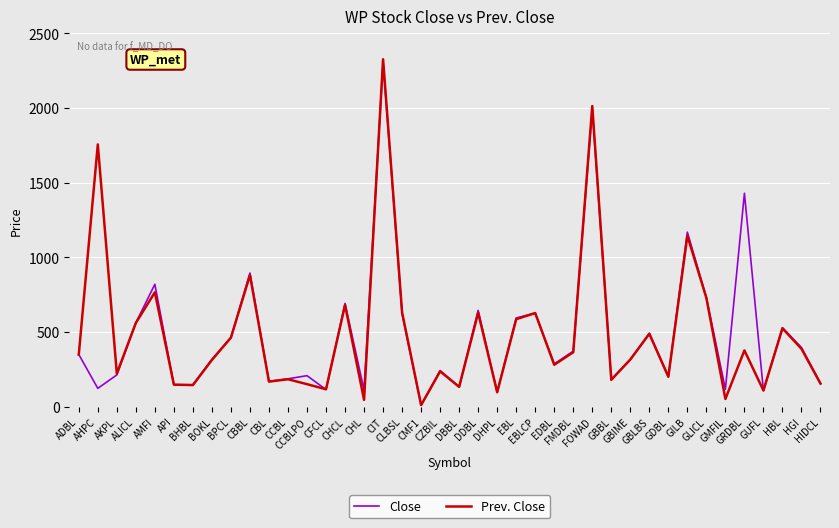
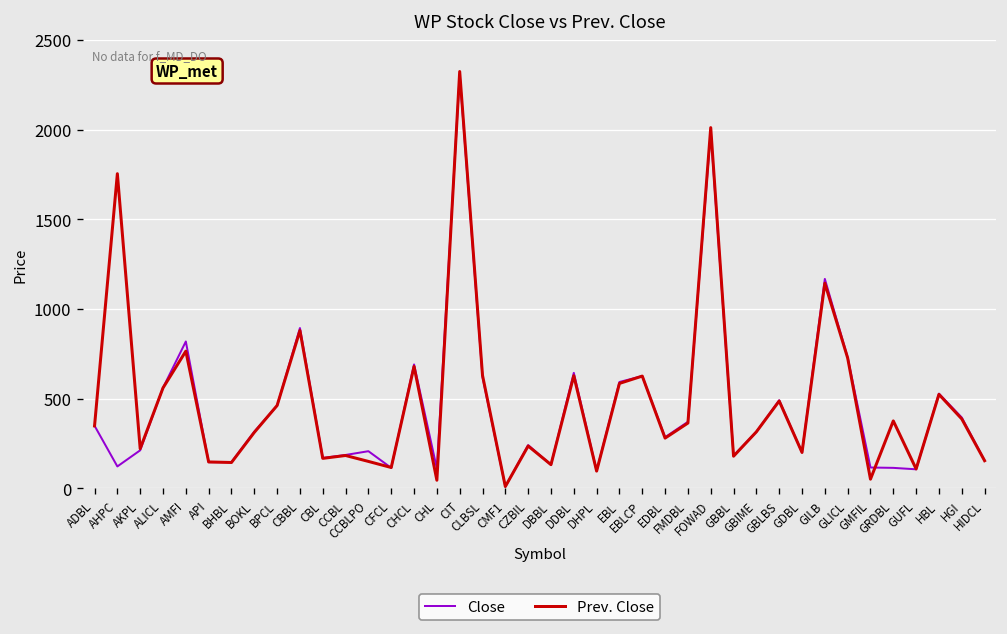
  {
    "Close": {
      "AHPC": 120,
      "AMFI": 820,
      "CCBLPO": 210,
      "CHL": 110,
      "FOWAD": 1990,
      "GILB": 1170,
      "GMFIL": 120,
-     "GRDBL": 1430
+     "GRDBL": 110
    },
    "Prev. Close": {
      "AHPC": 1760,
      "AMFI": 770,
      "CCBLPO": 150,
      "CHL": 50,
      "FOWAD": 2010,
      "GILB": 1140,
      "GMFIL": 50,
      "GRDBL": 380
    }
  }
